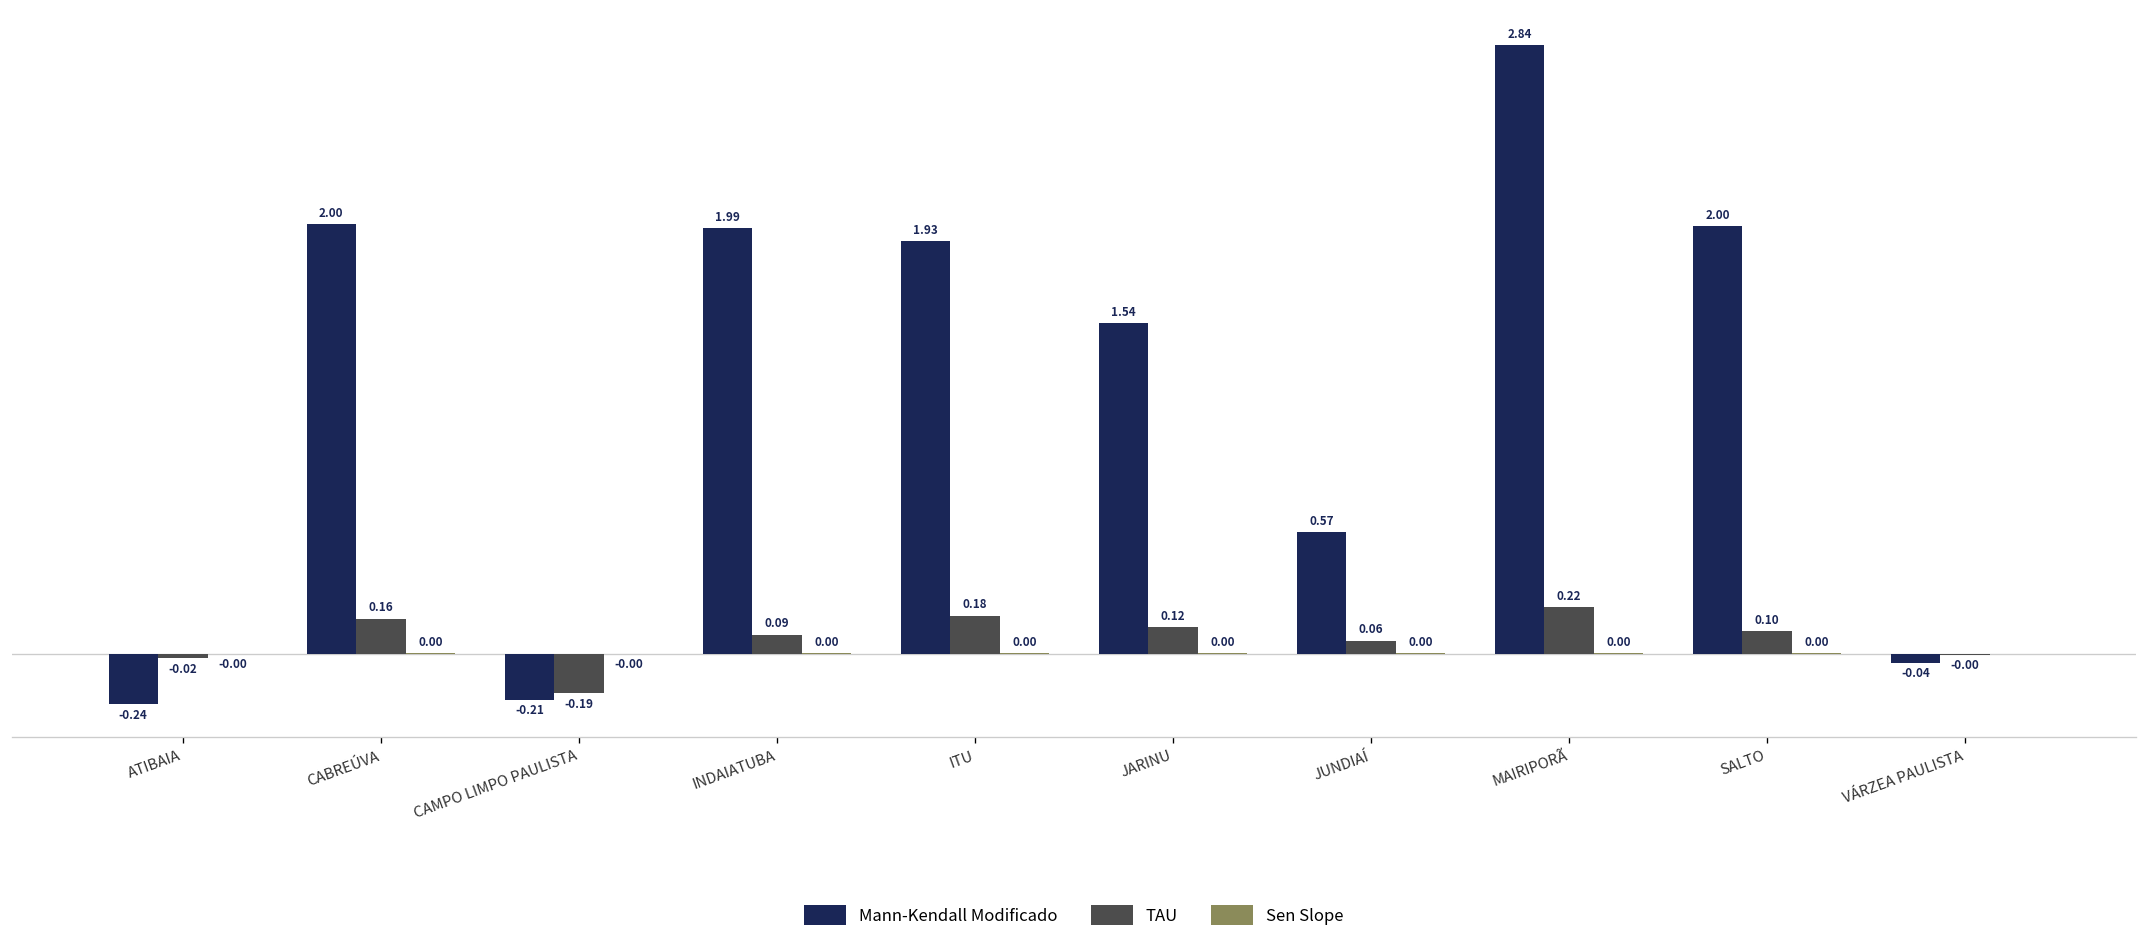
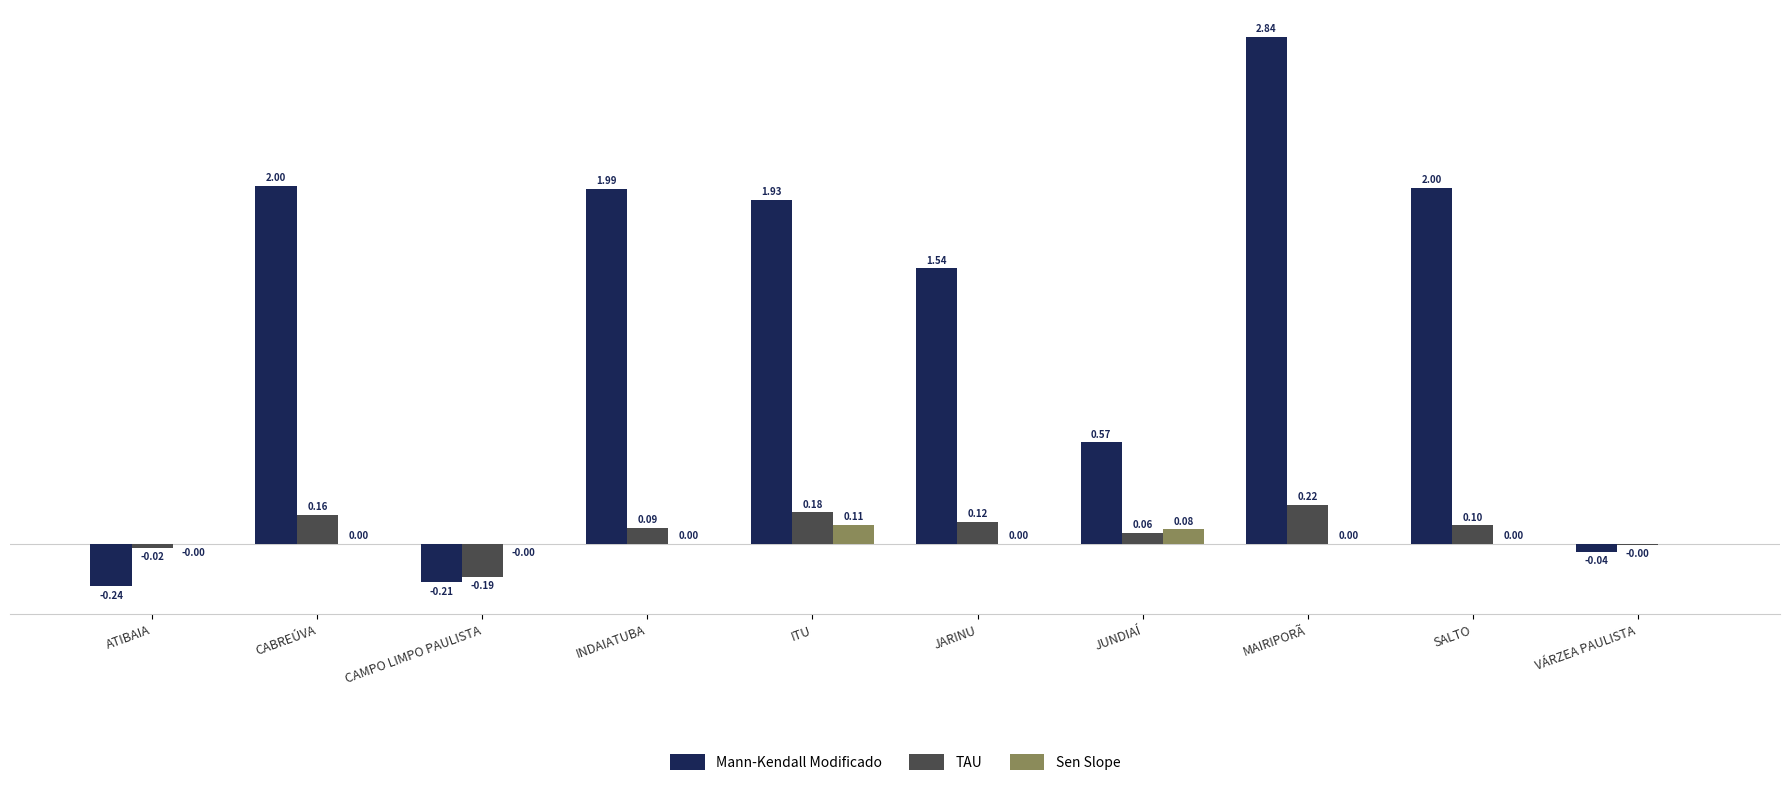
  {
    "Mann-Kendall Modificado": {
      "ATIBAIA": -0.24,
      "CABREÚVA": 2.00,
      "CAMPO LIMPO PAULISTA": -0.21,
      "INDAIATUBA": 1.99,
      "ITU": 1.93,
      "JARINU": 1.54,
      "JUNDIAÍ": 0.57,
      "MAIRIPORÃ": 2.84,
      "SALTO": 2.00,
      "VÁRZEA PAULISTA": -0.04
    },
    "TAU": {
      "ATIBAIA": -0.02,
      "CABREÚVA": 0.16,
      "CAMPO LIMPO PAULISTA": -0.19,
      "INDAIATUBA": 0.09,
      "ITU": 0.18,
      "JARINU": 0.12,
      "JUNDIAÍ": 0.06,
      "MAIRIPORÃ": 0.22,
      "SALTO": 0.10,
      "VÁRZEA PAULISTA": -0.00
    },
    "Sen Slope": {
      "ATIBAIA": -0.00,
      "CABREÚVA": 0.00,
      "CAMPO LIMPO PAULISTA": -0.00,
      "INDAIATUBA": 0.00,
-     "ITU": 0.00,
+     "ITU": 0.11,
      "JARINU": 0.00,
-     "JUNDIAÍ": 0.00,
+     "JUNDIAÍ": 0.08,
      "MAIRIPORÃ": 0.00,
      "SALTO": 0.00
    }
  }
